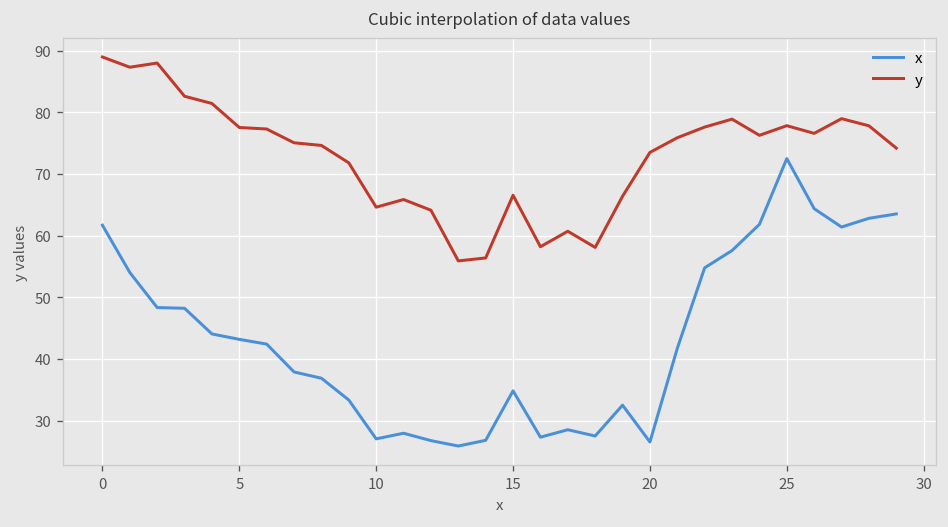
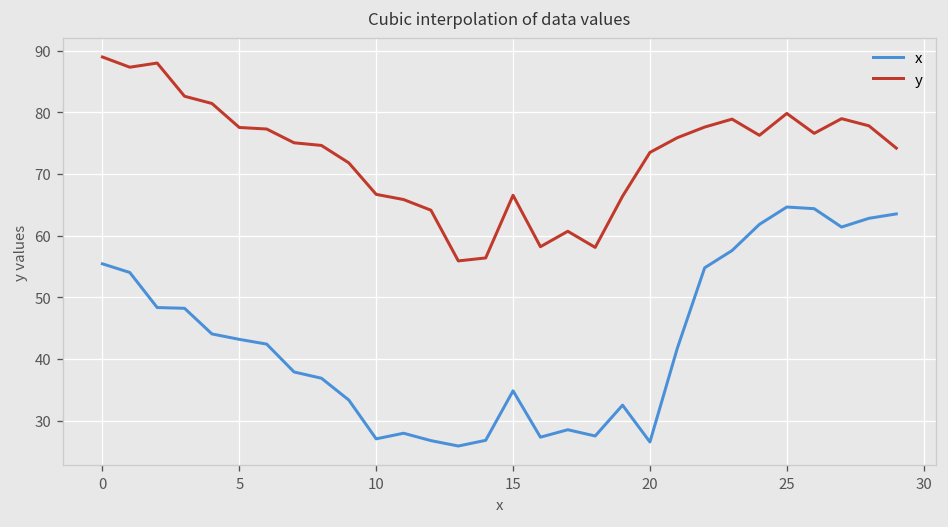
  {
    "x": {
-     "0": 62,
+     "0": 55,
      "5": 43,
      "10": 27,
      "15": 35,
      "20": 27,
-     "25": 73
+     "25": 65
    },
    "y": {
      "0": 89,
      "5": 78,
-     "10": 65,
+     "10": 67,
      "15": 67,
      "20": 73,
-     "25": 78
+     "25": 80
    }
  }
